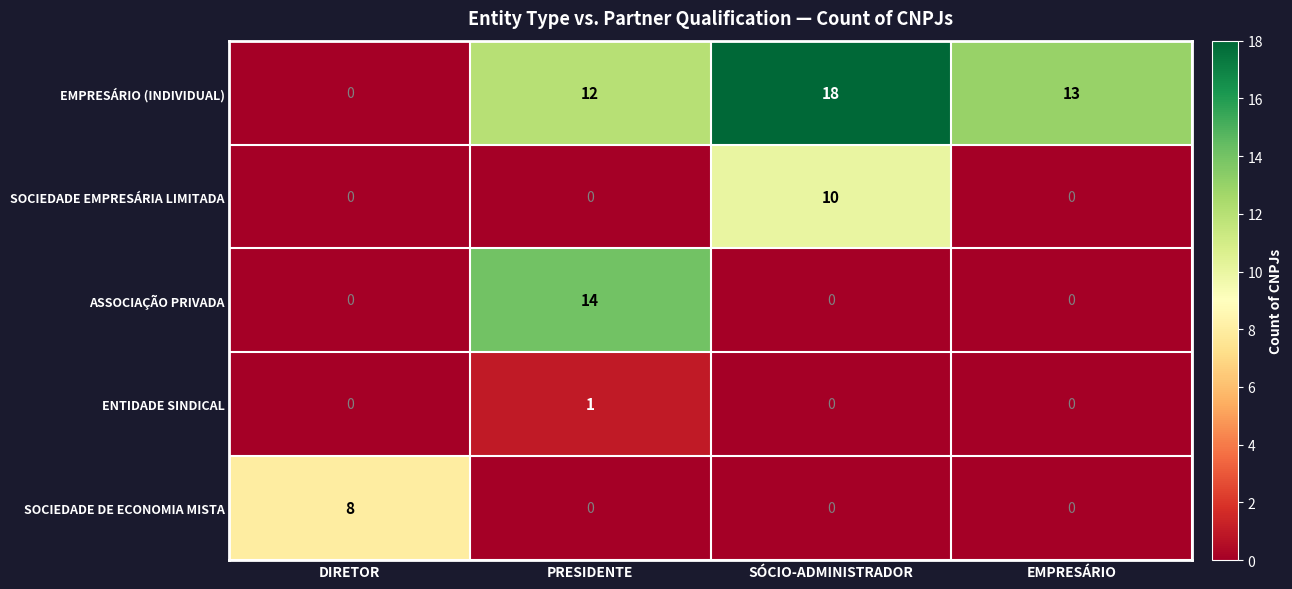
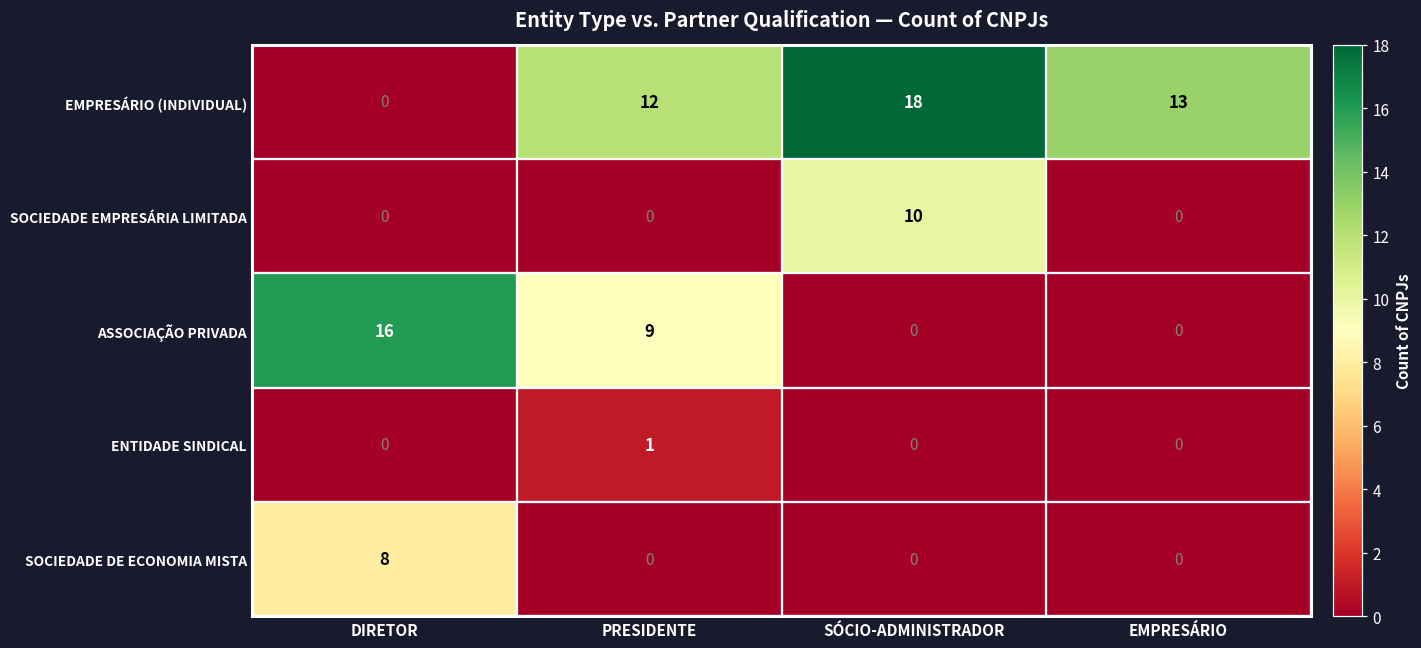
  {
    "EMPRESÁRIO (INDIVIDUAL)": {
      "DIRETOR": 0,
      "PRESIDENTE": 12,
      "SÓCIO-ADMINISTRADOR": 18,
      "EMPRESÁRIO": 13
    },
    "SOCIEDADE EMPRESÁRIA LIMITADA": {
      "DIRETOR": 0,
      "PRESIDENTE": 0,
      "SÓCIO-ADMINISTRADOR": 10,
      "EMPRESÁRIO": 0
    },
    "ASSOCIAÇÃO PRIVADA": {
-     "DIRETOR": 0,
-     "PRESIDENTE": 14,
+     "DIRETOR": 16,
+     "PRESIDENTE": 9,
      "SÓCIO-ADMINISTRADOR": 0,
      "EMPRESÁRIO": 0
    },
    "ENTIDADE SINDICAL": {
      "DIRETOR": 0,
      "PRESIDENTE": 1,
      "SÓCIO-ADMINISTRADOR": 0,
      "EMPRESÁRIO": 0
    },
    "SOCIEDADE DE ECONOMIA MISTA": {
      "DIRETOR": 8,
      "PRESIDENTE": 0,
      "SÓCIO-ADMINISTRADOR": 0,
      "EMPRESÁRIO": 0
    }
  }
